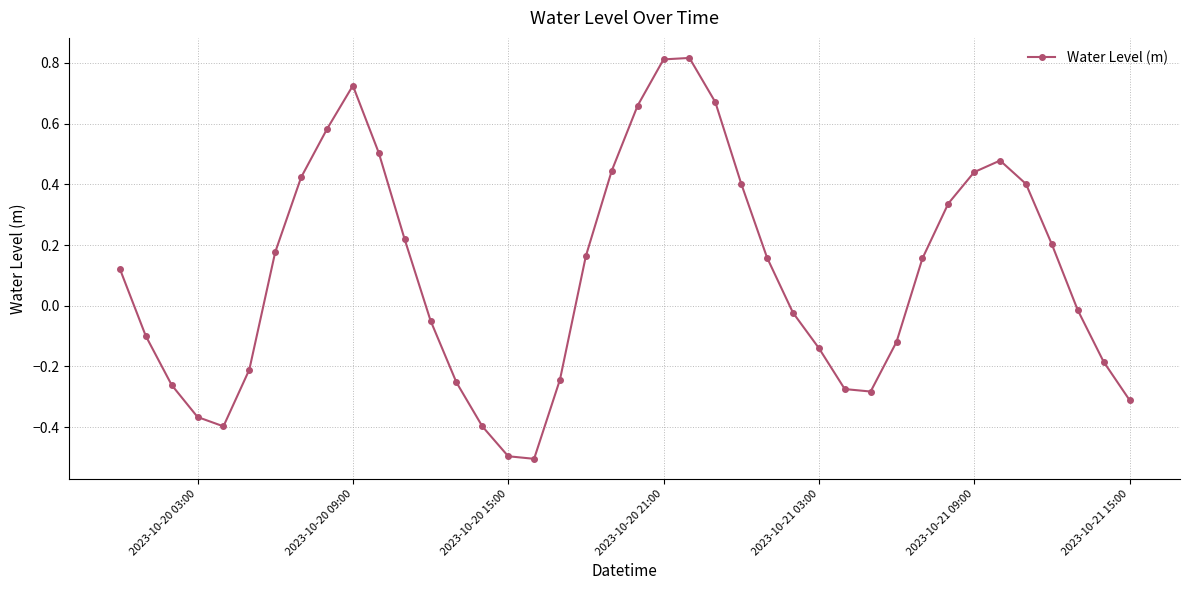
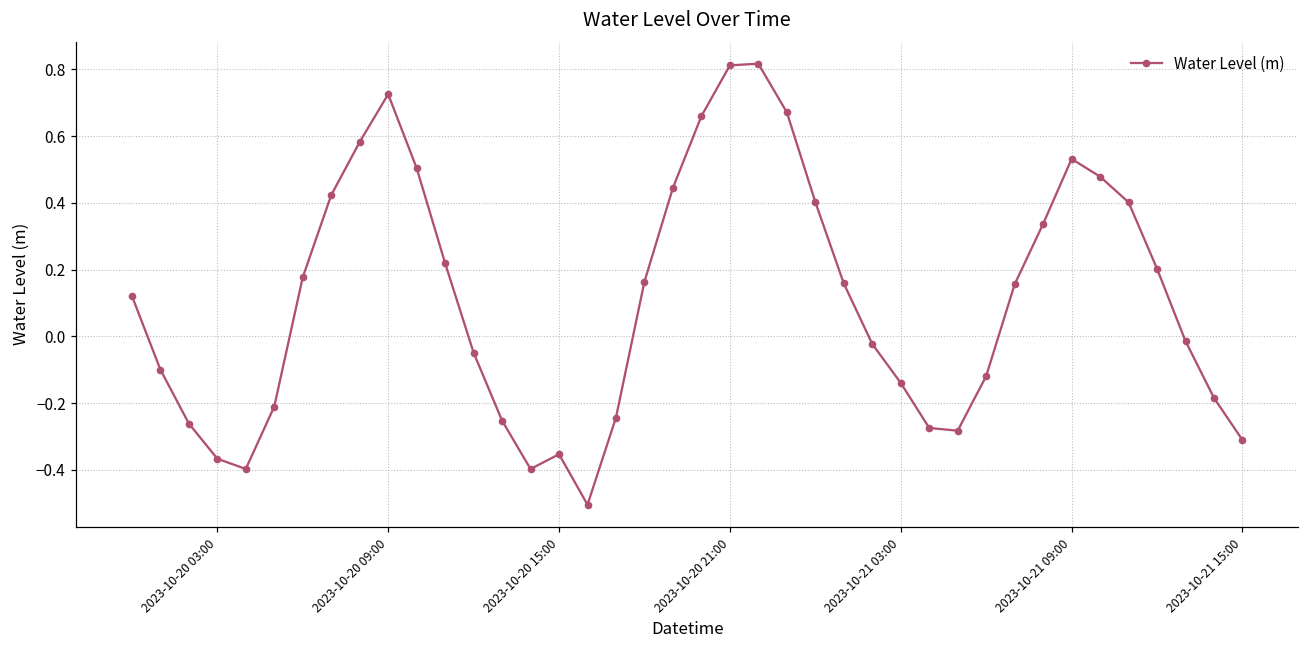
  {
    "2023-10-20 03:00": -0.37,
    "2023-10-20 09:00": 0.73,
-   "2023-10-20 15:00": -0.50,
+   "2023-10-20 15:00": -0.35,
    "2023-10-20 21:00": 0.81,
    "2023-10-21 03:00": -0.14,
-   "2023-10-21 09:00": 0.44,
+   "2023-10-21 09:00": 0.53,
    "2023-10-21 15:00": -0.31
  }
